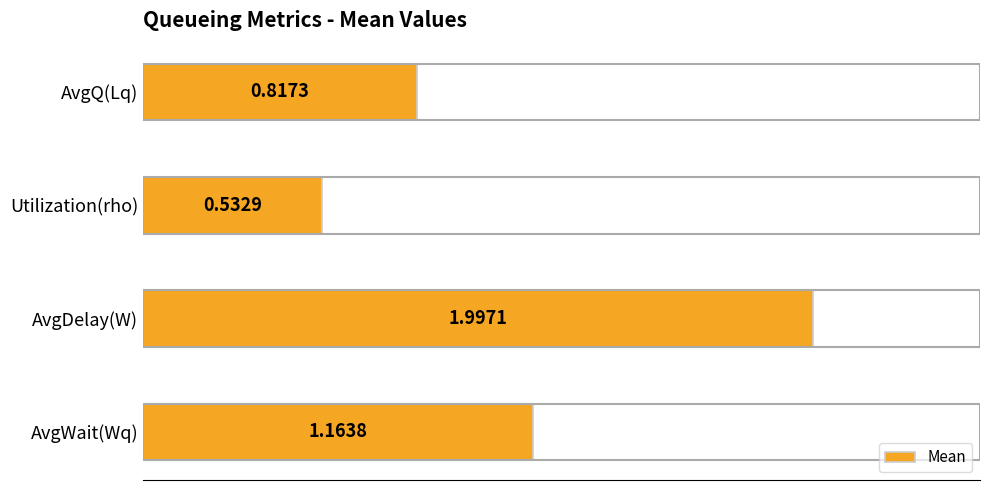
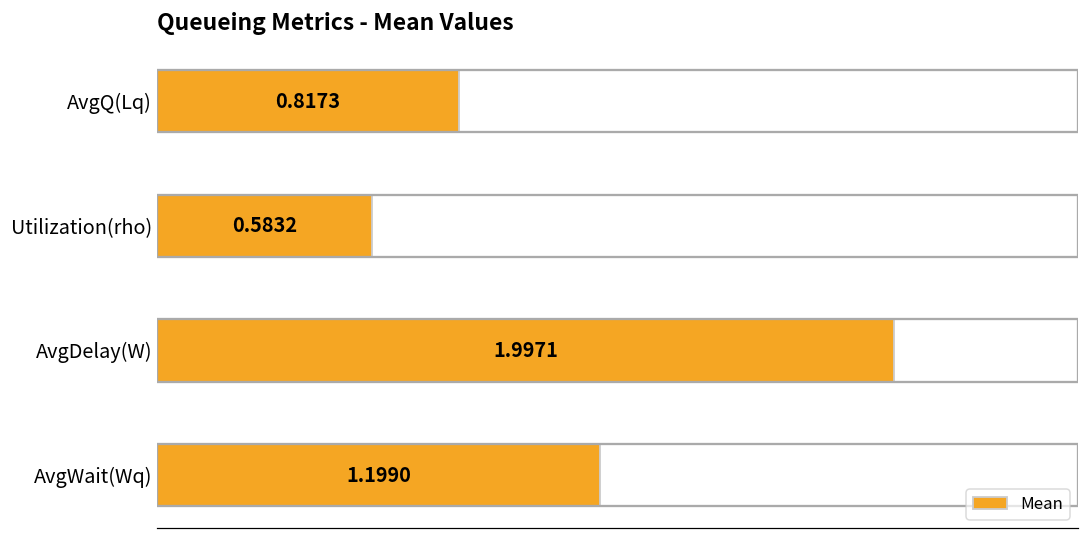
  {
    "AvgQ(Lq)": 0.8173,
-   "Utilization(rho)": 0.5329,
+   "Utilization(rho)": 0.5832,
    "AvgDelay(W)": 1.9971,
-   "AvgWait(Wq)": 1.1638
+   "AvgWait(Wq)": 1.1990
  }
